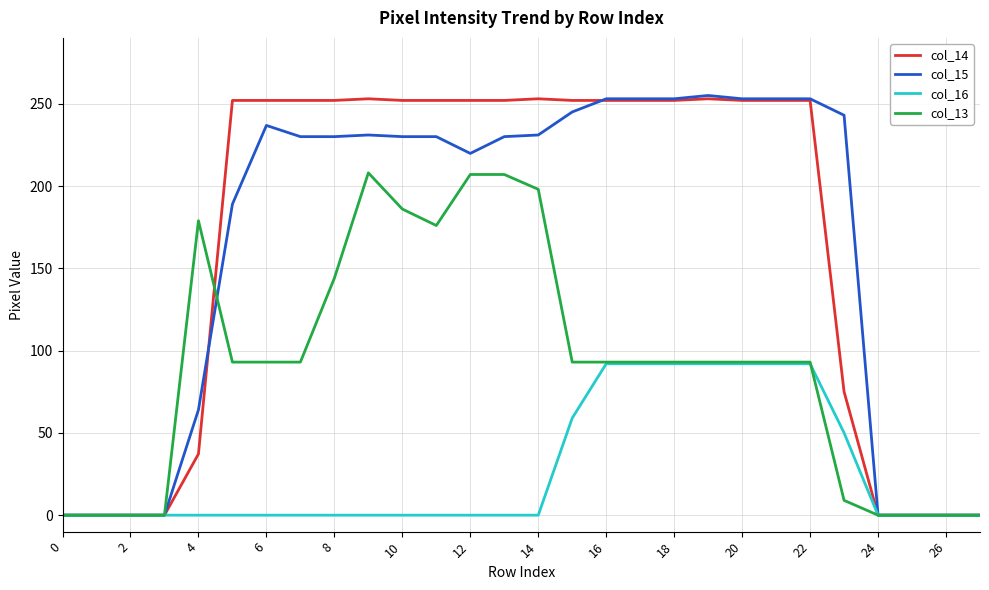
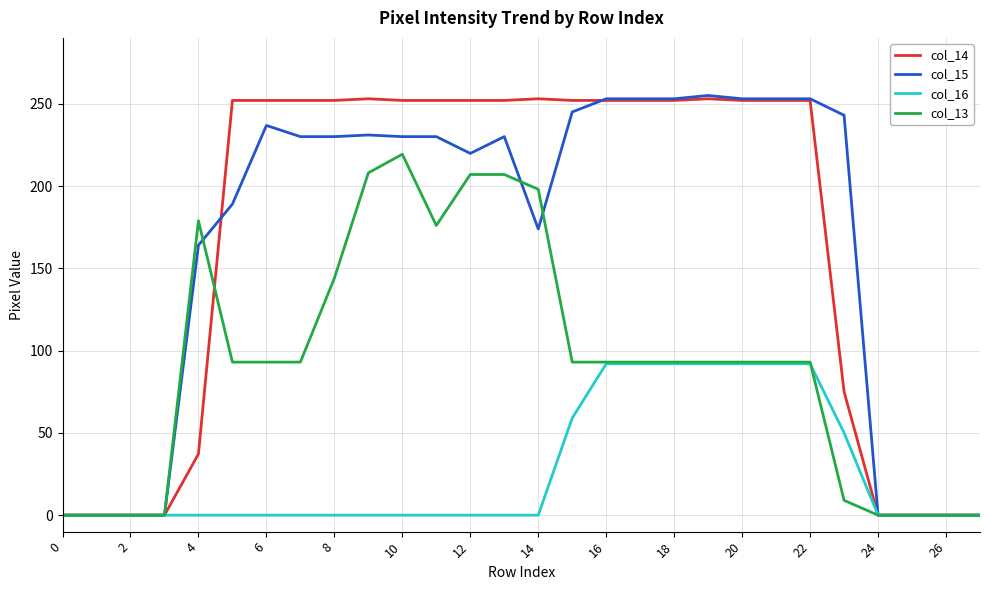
  {
    "col_14": {
      "4": 37,
      "6": 252,
      "8": 252,
      "10": 252,
      "12": 252,
      "14": 253
    },
    "col_15": {
-     "4": 64,
+     "4": 164,
      "6": 237,
      "8": 230,
      "10": 230,
      "12": 220,
-     "14": 231
+     "14": 174
    },
    "col_16": {
      "4": 0,
      "6": 0,
      "8": 0,
      "10": 0,
      "12": 0,
      "14": 0
    },
    "col_13": {
      "4": 179,
      "6": 93,
      "8": 144,
-     "10": 186,
+     "10": 219,
      "12": 207,
      "14": 198
    }
  }
